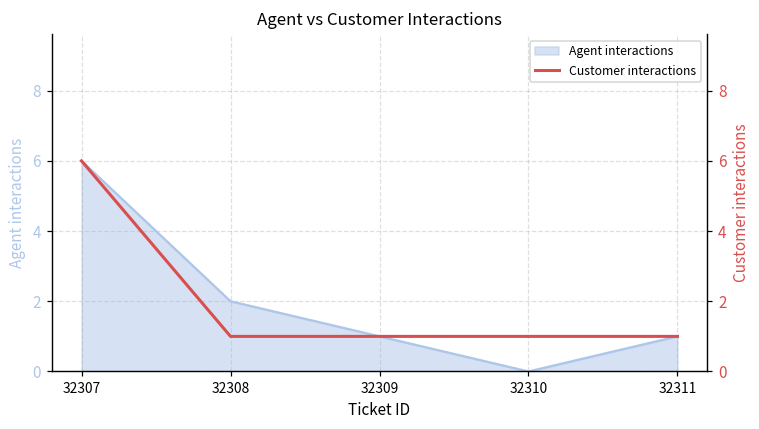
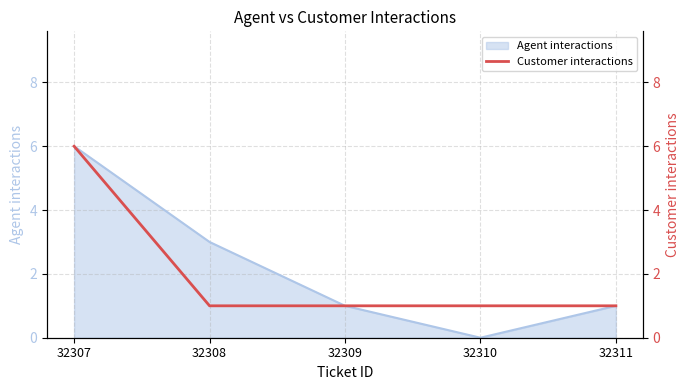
  {
    "Agent interactions": {
      "32307": 6,
-     "32308": 2,
+     "32308": 3,
      "32309": 1,
      "32310": 0,
      "32311": 1
    },
    "Customer interactions": {
      "32307": 6.0,
      "32308": 1.0,
      "32309": 1.0,
      "32310": 1.0,
      "32311": 1.0
    }
  }
